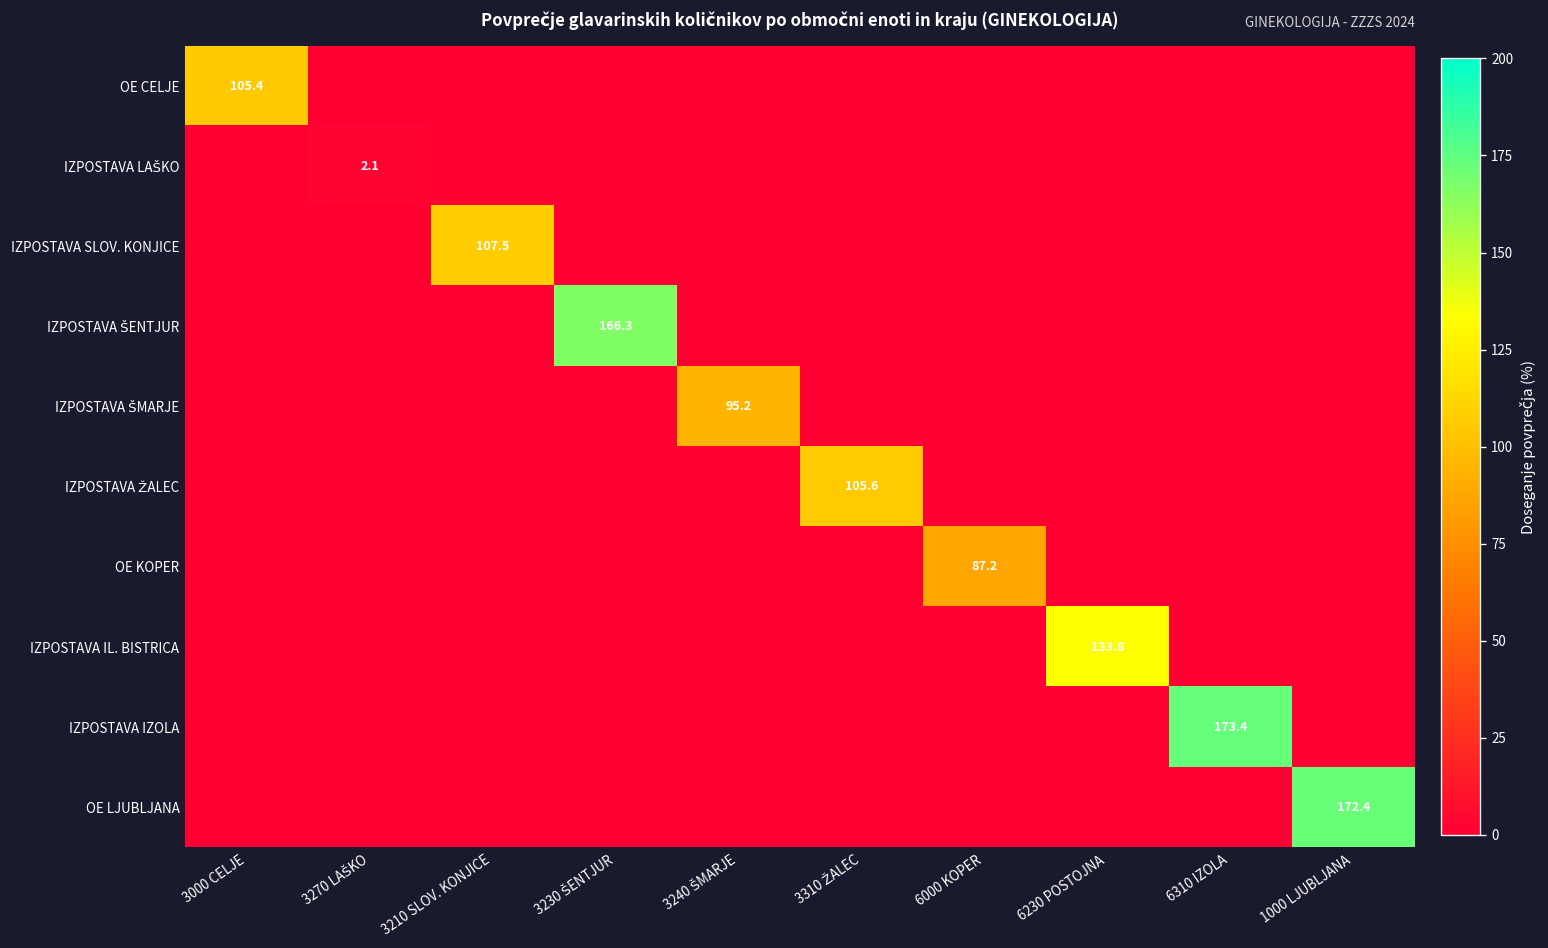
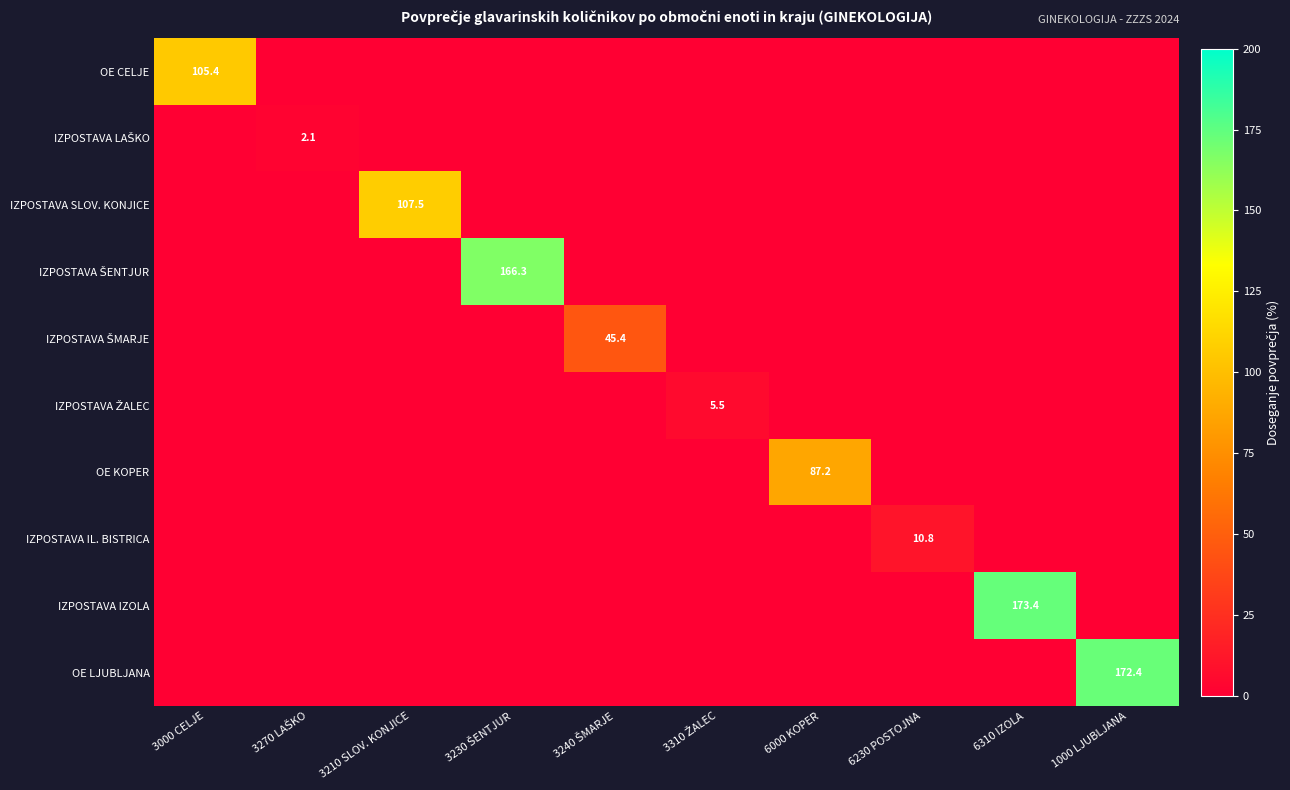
  {
    "OE CELJE": {
      "3000 CELJE": 105.4
    },
    "IZPOSTAVA LAŠKO": {
      "3270 LAŠKO": 2.1
    },
    "IZPOSTAVA SLOV. KONJICE": {
      "3210 SLOV. KONJICE": 107.5
    },
    "IZPOSTAVA ŠENTJUR": {
      "3230 ŠENTJUR": 166.3
    },
    "IZPOSTAVA ŠMARJE": {
-     "3240 ŠMARJE": 95.2
+     "3240 ŠMARJE": 45.4
    },
    "IZPOSTAVA ŽALEC": {
-     "3310 ŽALEC": 105.6
+     "3310 ŽALEC": 5.5
    },
    "OE KOPER": {
      "6000 KOPER": 87.2
    },
    "IZPOSTAVA IL. BISTRICA": {
-     "6230 POSTOJNA": 133.8
+     "6230 POSTOJNA": 10.8
    },
    "IZPOSTAVA IZOLA": {
      "6310 IZOLA": 173.4
    },
    "OE LJUBLJANA": {
      "1000 LJUBLJANA": 172.4
    }
  }
